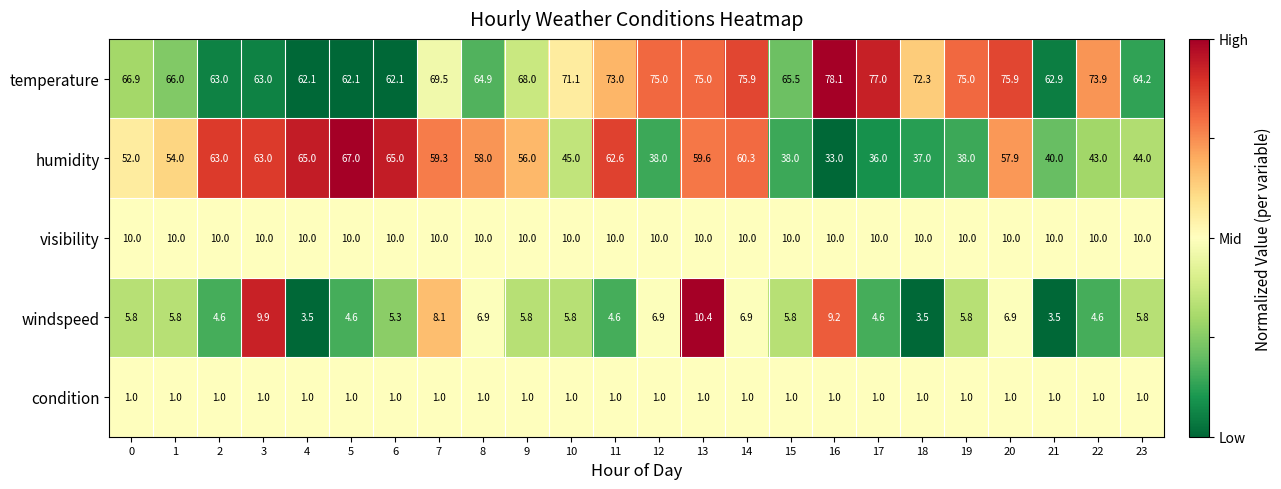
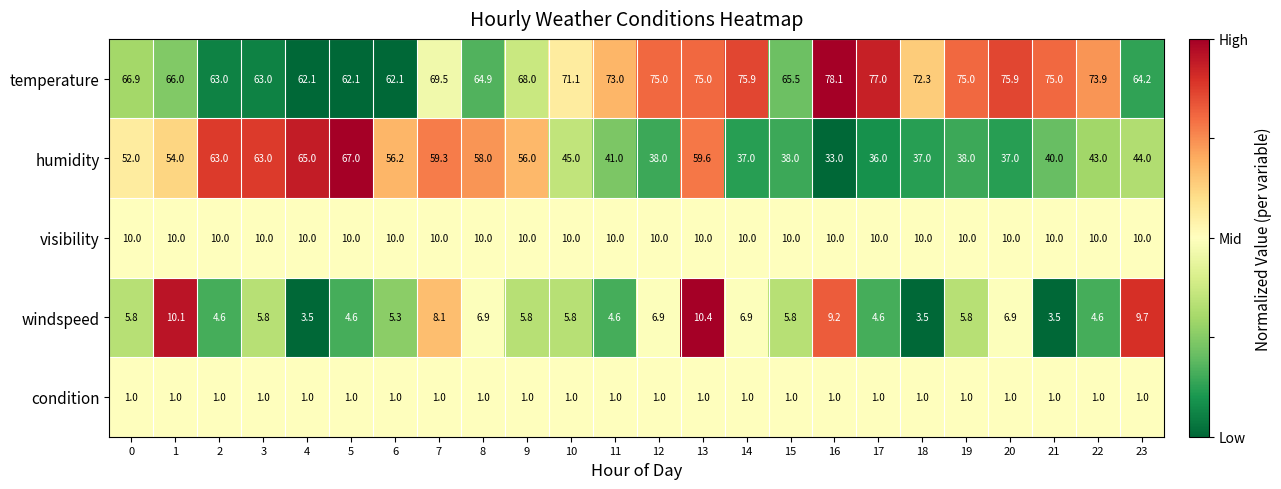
  {
    "temperature": {
      "0": 66.9,
      "1": 66.0,
      "2": 63.0,
      "3": 63.0,
      "4": 62.1,
      "5": 62.1,
      "6": 62.1,
      "7": 69.5,
      "8": 64.9,
      "9": 68.0,
      "10": 71.1,
      "11": 73.0,
      "12": 75.0,
      "13": 75.0,
      "14": 75.9,
      "15": 65.5,
      "16": 78.1,
      "17": 77.0,
      "18": 72.3,
      "19": 75.0,
      "20": 75.9,
-     "21": 62.9,
+     "21": 75.0,
      "22": 73.9,
      "23": 64.2
    },
    "humidity": {
      "0": 52.0,
      "1": 54.0,
      "2": 63.0,
      "3": 63.0,
      "4": 65.0,
      "5": 67.0,
-     "6": 65.0,
+     "6": 56.2,
      "7": 59.3,
      "8": 58.0,
      "9": 56.0,
      "10": 45.0,
-     "11": 62.6,
+     "11": 41.0,
      "12": 38.0,
      "13": 59.6,
-     "14": 60.3,
+     "14": 37.0,
      "15": 38.0,
      "16": 33.0,
      "17": 36.0,
      "18": 37.0,
      "19": 38.0,
-     "20": 57.9,
+     "20": 37.0,
      "21": 40.0,
      "22": 43.0,
      "23": 44.0
    },
    "visibility": {
      "0": 10.0,
      "1": 10.0,
      "2": 10.0,
      "3": 10.0,
      "4": 10.0,
      "5": 10.0,
      "6": 10.0,
      "7": 10.0,
      "8": 10.0,
      "9": 10.0,
      "10": 10.0,
      "11": 10.0,
      "12": 10.0,
      "13": 10.0,
      "14": 10.0,
      "15": 10.0,
      "16": 10.0,
      "17": 10.0,
      "18": 10.0,
      "19": 10.0,
      "20": 10.0,
      "21": 10.0,
      "22": 10.0,
      "23": 10.0
    },
    "windspeed": {
      "0": 5.8,
-     "1": 5.8,
+     "1": 10.1,
      "2": 4.6,
-     "3": 9.9,
+     "3": 5.8,
      "4": 3.5,
      "5": 4.6,
      "6": 5.3,
      "7": 8.1,
      "8": 6.9,
      "9": 5.8,
      "10": 5.8,
      "11": 4.6,
      "12": 6.9,
      "13": 10.4,
      "14": 6.9,
      "15": 5.8,
      "16": 9.2,
      "17": 4.6,
      "18": 3.5,
      "19": 5.8,
      "20": 6.9,
      "21": 3.5,
      "22": 4.6,
-     "23": 5.8
+     "23": 9.7
    },
    "condition": {
      "0": 1.0,
      "1": 1.0,
      "2": 1.0,
      "3": 1.0,
      "4": 1.0,
      "5": 1.0,
      "6": 1.0,
      "7": 1.0,
      "8": 1.0,
      "9": 1.0,
      "10": 1.0,
      "11": 1.0,
      "12": 1.0,
      "13": 1.0,
      "14": 1.0,
      "15": 1.0,
      "16": 1.0,
      "17": 1.0,
      "18": 1.0,
      "19": 1.0,
      "20": 1.0,
      "21": 1.0,
      "22": 1.0,
      "23": 1.0
    }
  }
